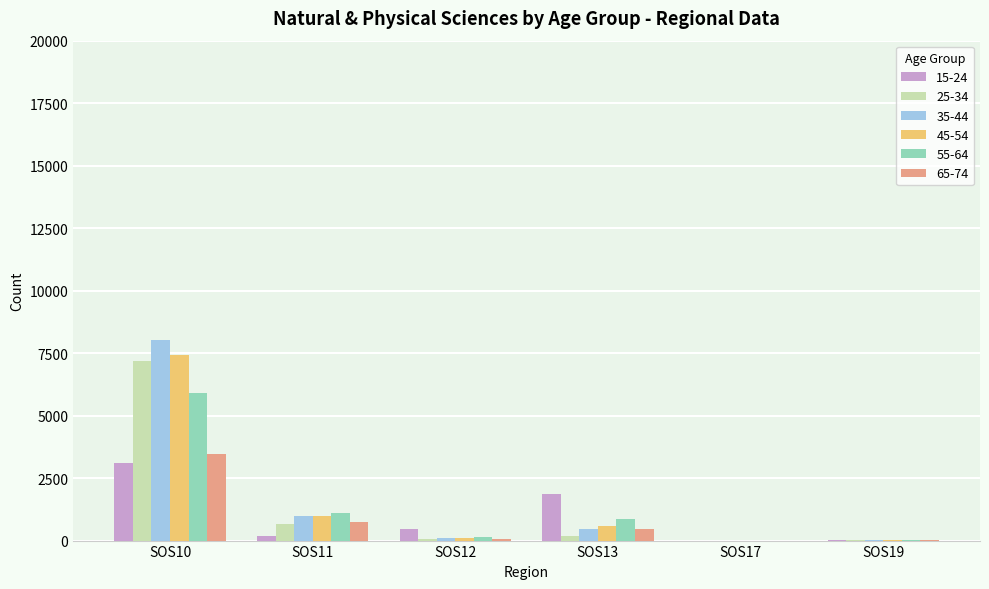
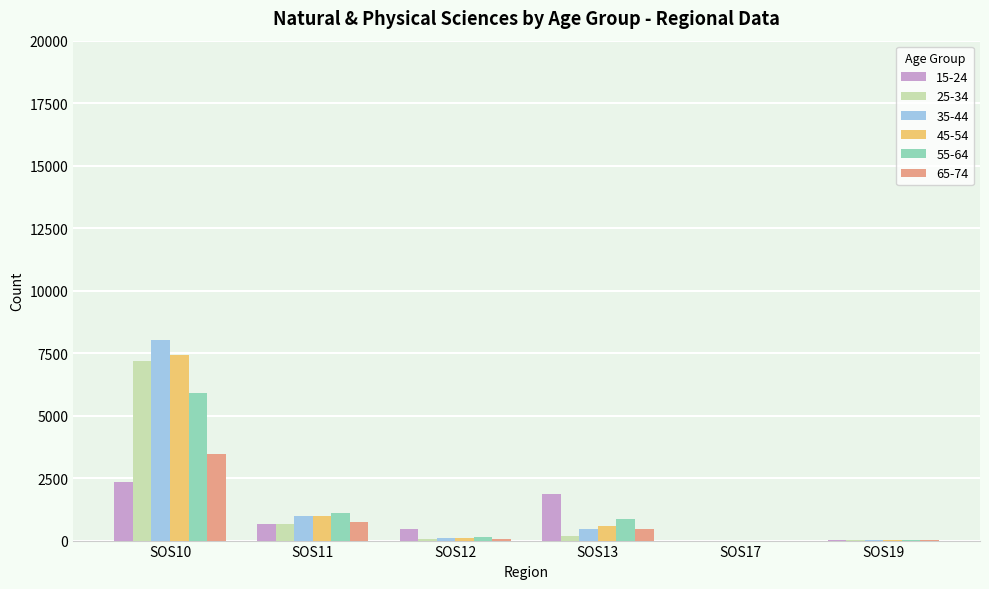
  {
    "15-24": {
-     "SOS10": 3100,
-     "SOS11": 200,
+     "SOS10": 2300,
+     "SOS11": 700,
      "SOS12": 500,
      "SOS13": 1900,
      "SOS17": 0
    }
  }
